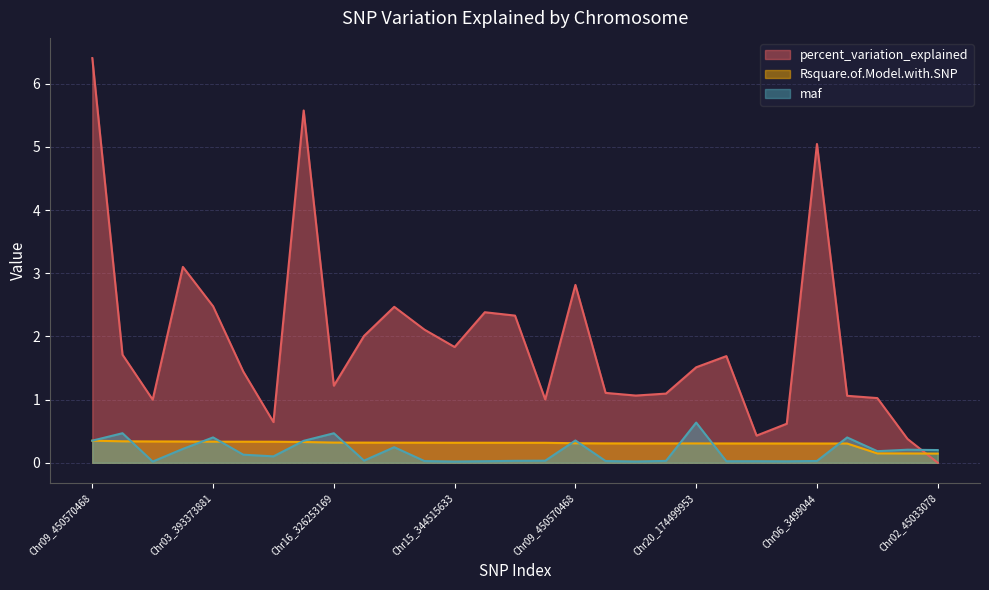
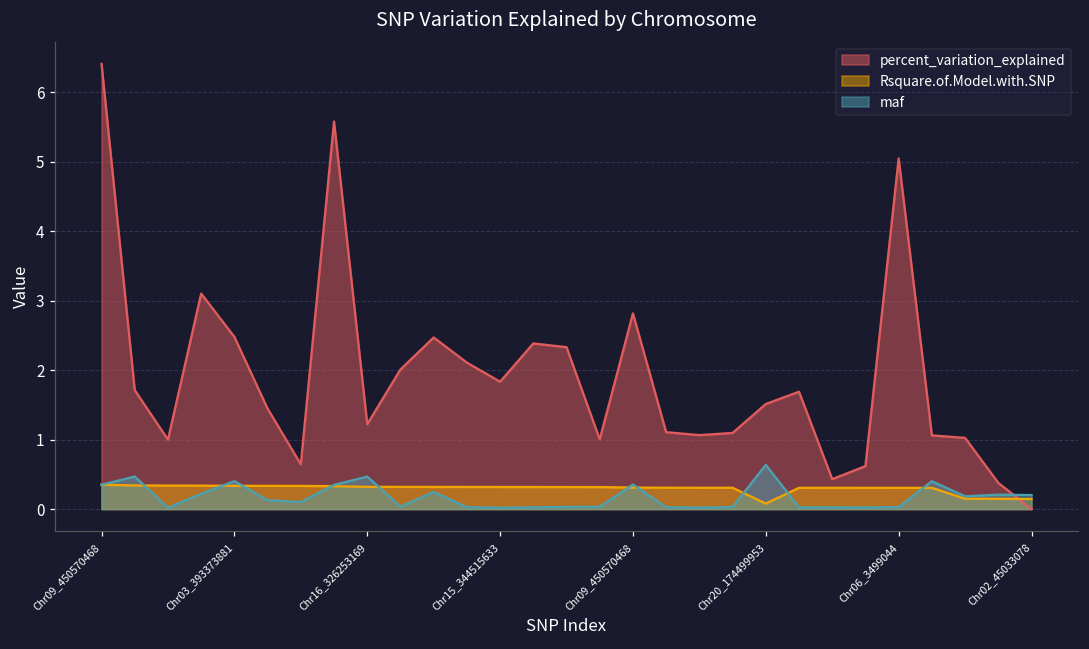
  {
    "percent_variation_explained": {
      "Chr20_174499953": 1.5,
      "Chr06_3499044": 5.0,
      "Chr02_45033078": 0.0
    },
    "Rsquare.of.Model.with.SNP": {
-     "Chr20_174499953": 0.3,
+     "Chr20_174499953": 0.1,
      "Chr06_3499044": 0.3,
      "Chr02_45033078": 0.1
    },
    "maf": {
      "Chr20_174499953": 0.6,
      "Chr06_3499044": 0.0,
      "Chr02_45033078": 0.2
    }
  }
